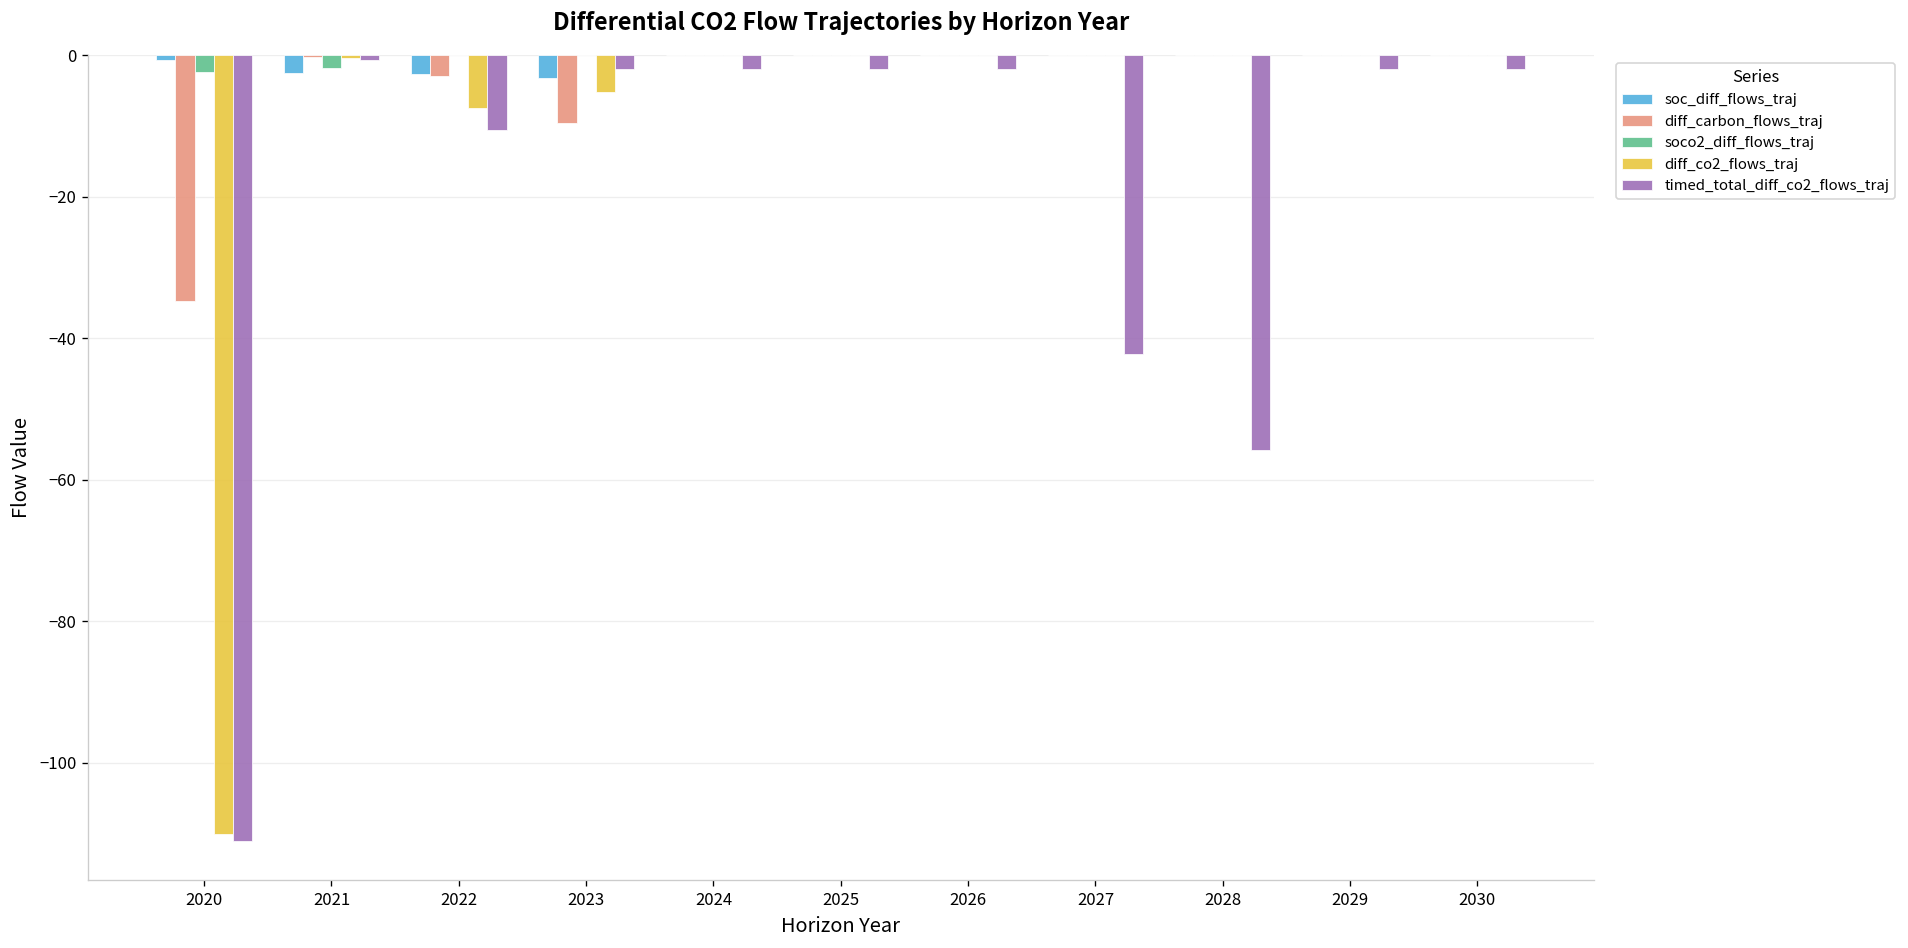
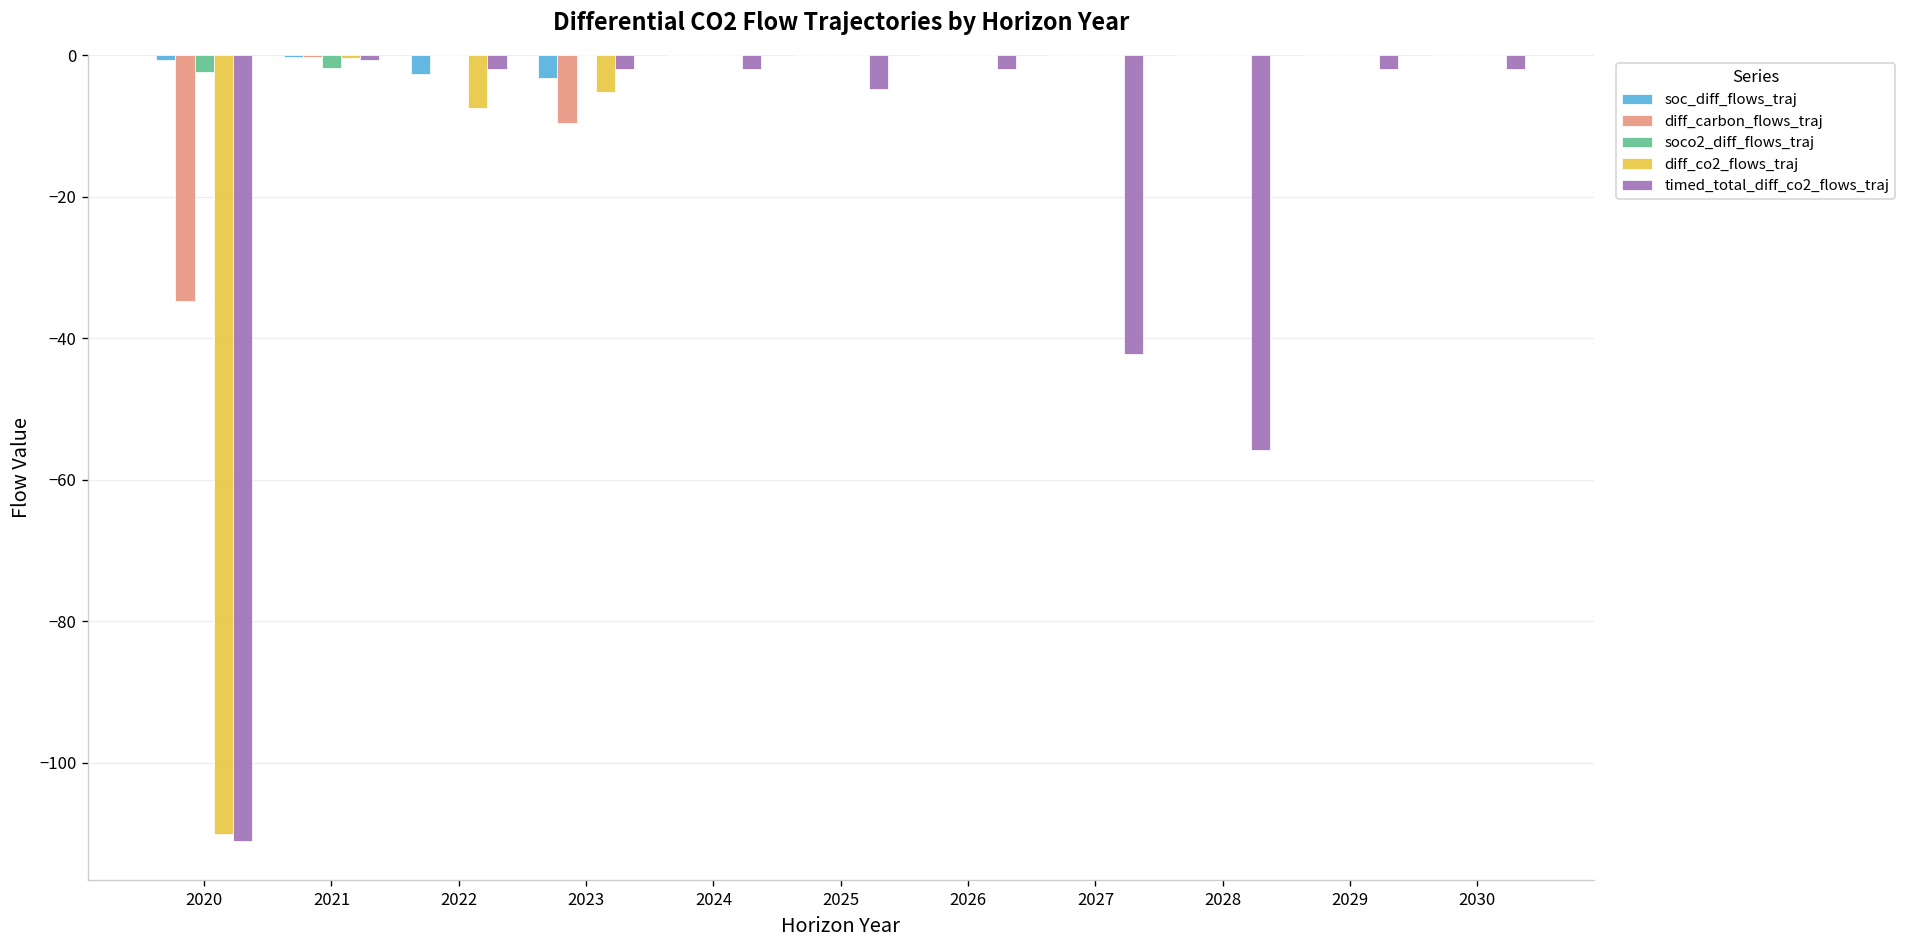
  {
    "soc_diff_flows_traj": {
      "2020": -1,
-     "2021": -3,
+     "2021": 0,
      "2022": -3,
      "2023": -3
    },
    "diff_carbon_flows_traj": {
      "2020": -35,
-     "2022": -3,
+     "2022": 0,
      "2023": -10
    },
    "soco2_diff_flows_traj": {
      "2020": -2,
      "2021": -2
    },
    "diff_co2_flows_traj": {
      "2020": -110,
      "2022": -7,
      "2023": -5
    },
    "timed_total_diff_co2_flows_traj": {
      "2020": -111,
      "2021": -1,
-     "2022": -11,
+     "2022": -2,
      "2023": -2,
      "2024": -2,
-     "2025": -2,
+     "2025": -5,
      "2026": -2,
      "2027": -42,
      "2028": -56,
      "2029": -2,
      "2030": -2
    }
  }
